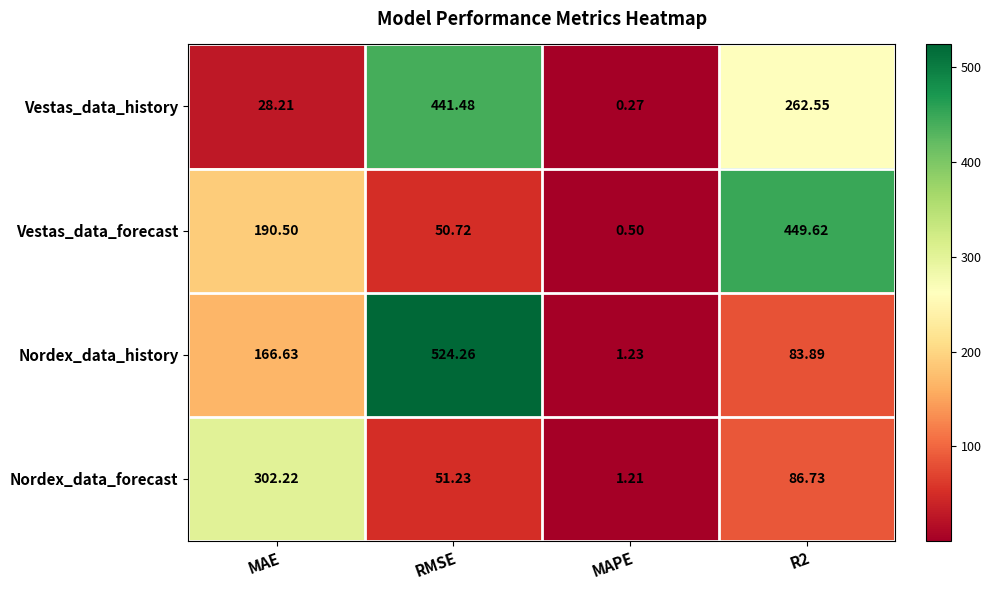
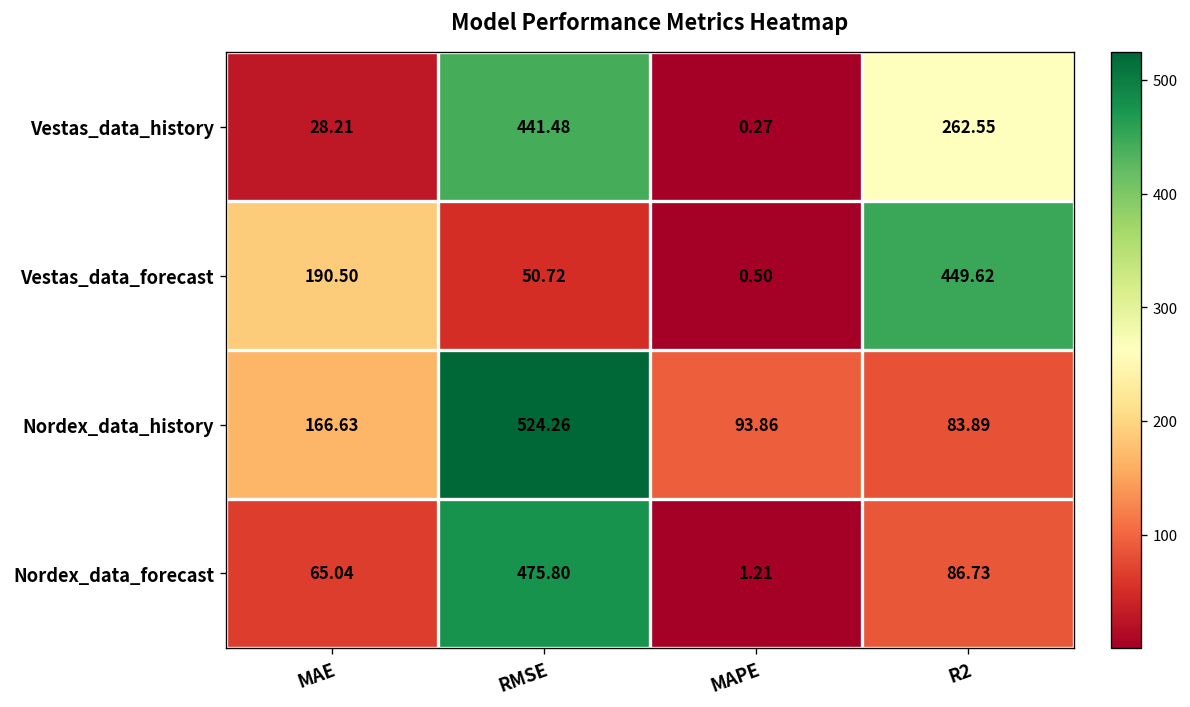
  {
    "Vestas_data_history": {
      "MAE": 28.21,
      "RMSE": 441.48,
      "MAPE": 0.27,
      "R2": 262.55
    },
    "Vestas_data_forecast": {
      "MAE": 190.50,
      "RMSE": 50.72,
      "MAPE": 0.50,
      "R2": 449.62
    },
    "Nordex_data_history": {
      "MAE": 166.63,
      "RMSE": 524.26,
-     "MAPE": 1.23,
+     "MAPE": 93.86,
      "R2": 83.89
    },
    "Nordex_data_forecast": {
-     "MAE": 302.22,
-     "RMSE": 51.23,
+     "MAE": 65.04,
+     "RMSE": 475.80,
      "MAPE": 1.21,
      "R2": 86.73
    }
  }
